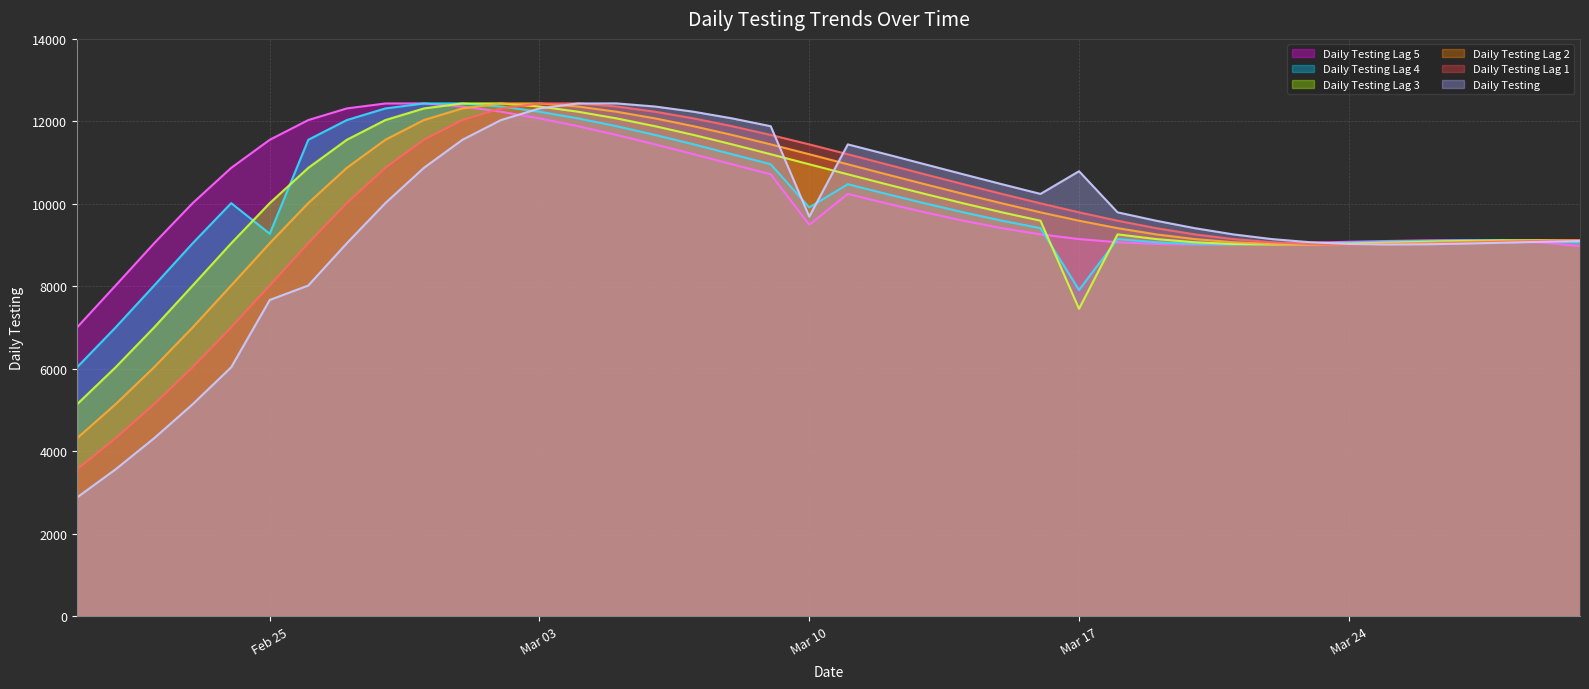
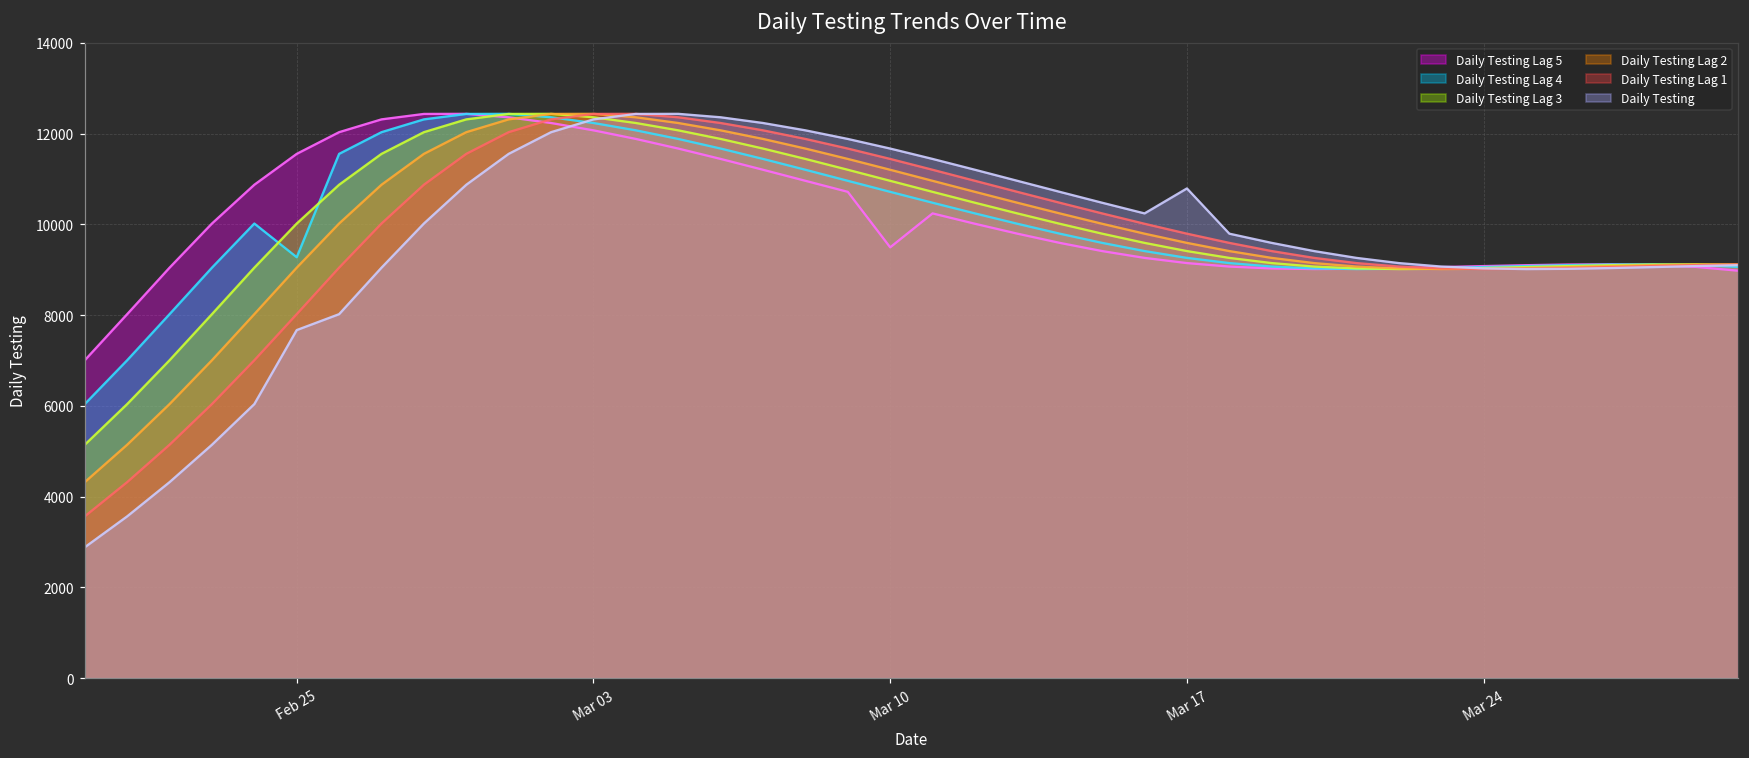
  {
    "Daily Testing Lag 5": {
      "Feb 25": 11600,
      "Mar 03": 12100,
      "Mar 10": 9500,
      "Mar 17": 9100
    },
    "Daily Testing Lag 4": {
      "Feb 25": 9300,
      "Mar 03": 12200,
-     "Mar 10": 9900,
-     "Mar 17": 7900
+     "Mar 10": 10700,
+     "Mar 17": 9300
    },
    "Daily Testing Lag 3": {
      "Feb 25": 10000,
      "Mar 10": 11000,
-     "Mar 17": 7500
+     "Mar 17": 9400
    },
    "Daily Testing": {
      "Feb 25": 7700,
-     "Mar 10": 9700,
+     "Mar 10": 11700,
      "Mar 17": 10800
    }
  }
